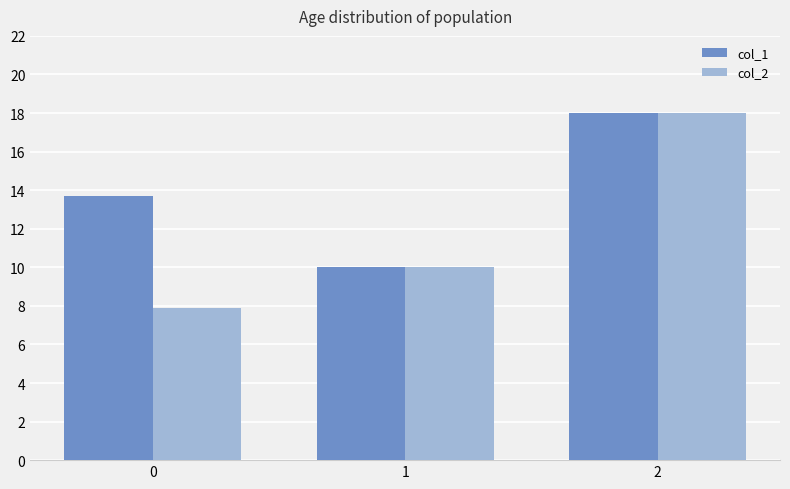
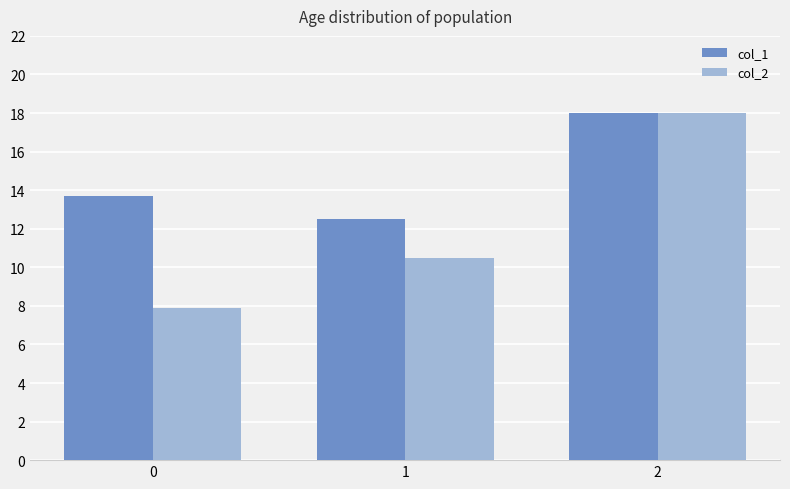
  {
    "col_1": {
      "0": 13.7,
-     "1": 10.0,
+     "1": 12.5,
      "2": 18.0
    },
    "col_2": {
      "0": 7.9,
-     "1": 10.0,
+     "1": 10.5,
      "2": 18.0
    }
  }
